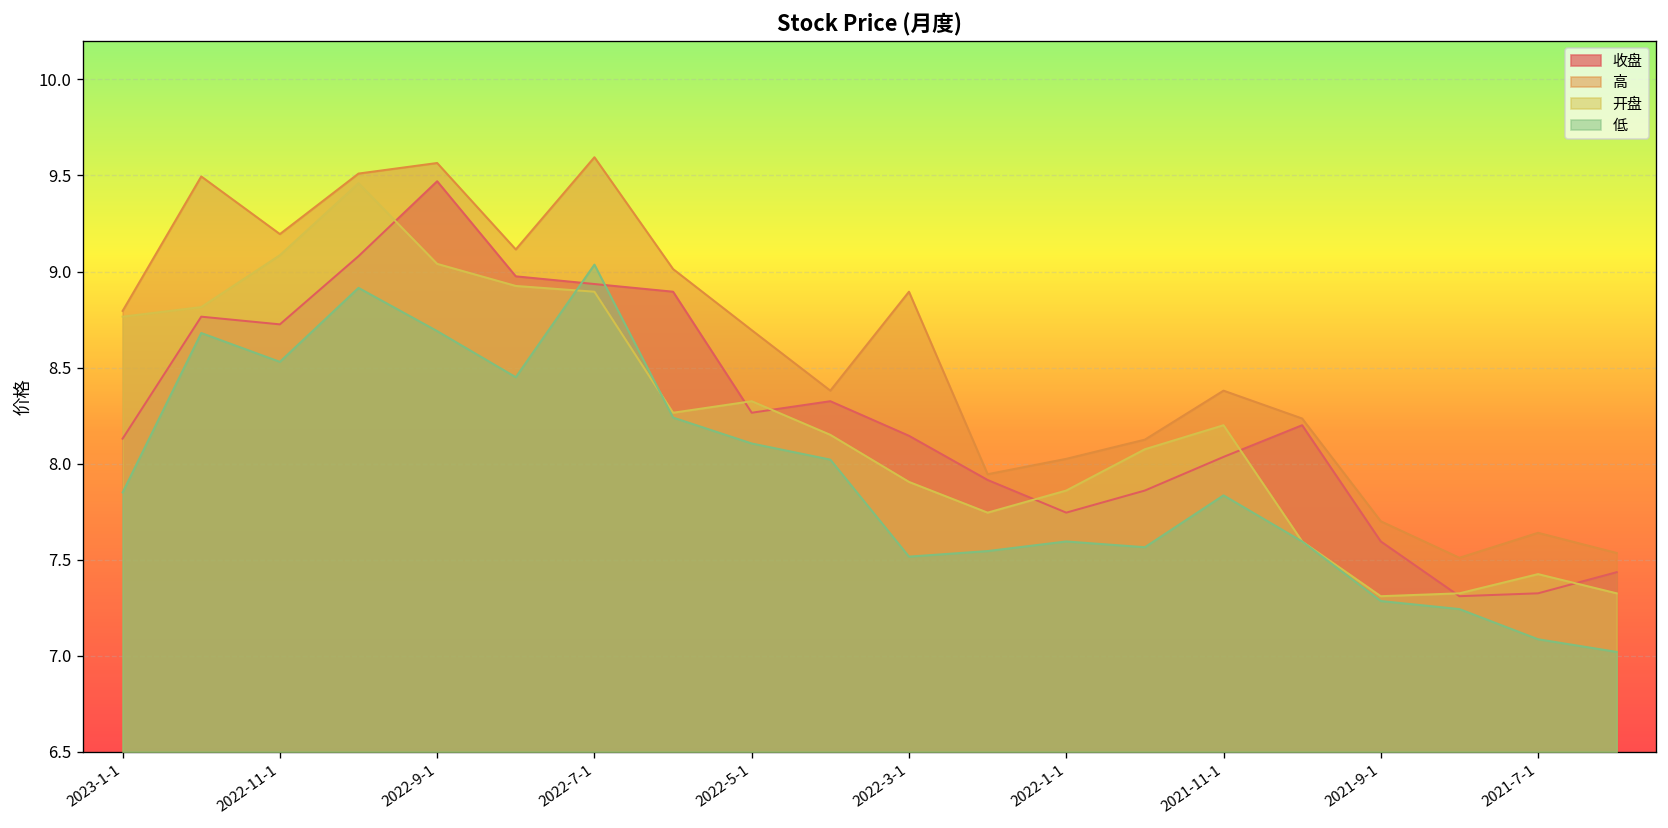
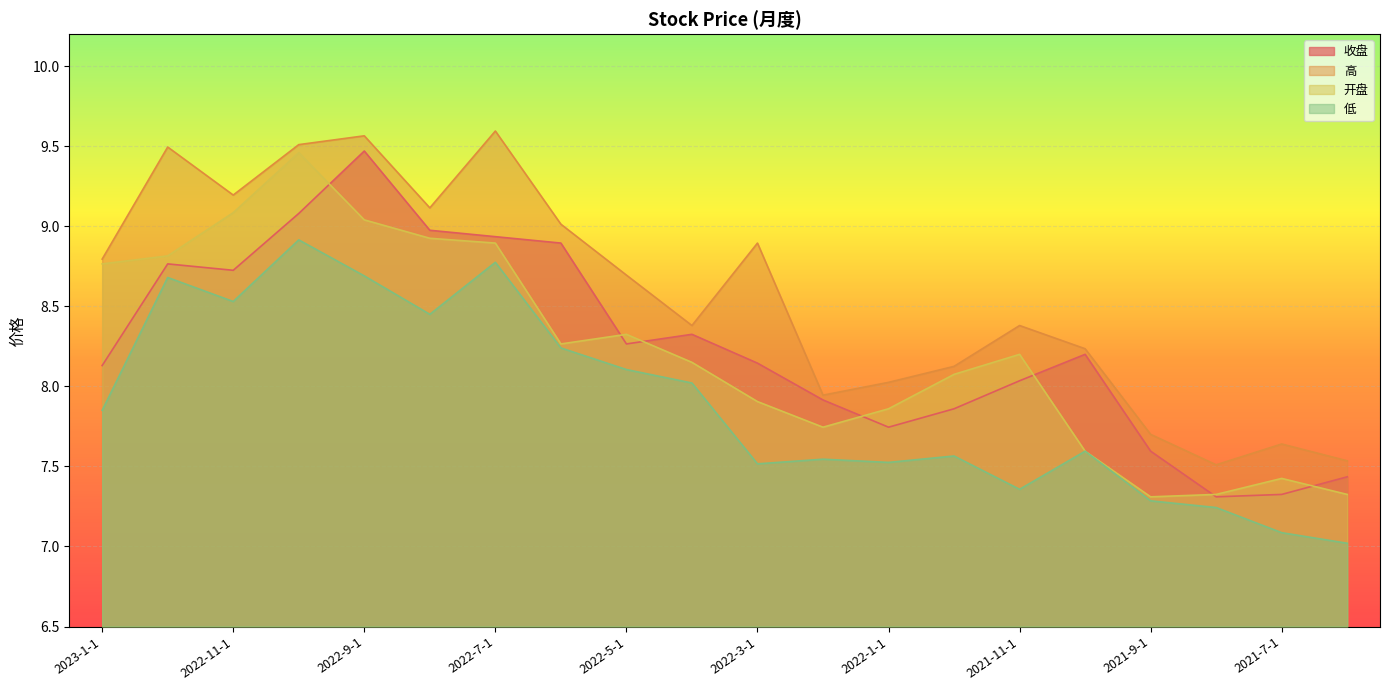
  {
    "低": {
      "2023-1-1": 7.85,
      "2022-11-1": 8.53,
      "2022-9-1": 8.69,
-     "2022-7-1": 9.04,
+     "2022-7-1": 8.78,
      "2022-5-1": 8.11,
      "2022-3-1": 7.52,
-     "2022-1-1": 7.60,
-     "2021-11-1": 7.84,
+     "2022-1-1": 7.53,
+     "2021-11-1": 7.36,
      "2021-9-1": 7.29,
      "2021-7-1": 7.09
    }
  }
